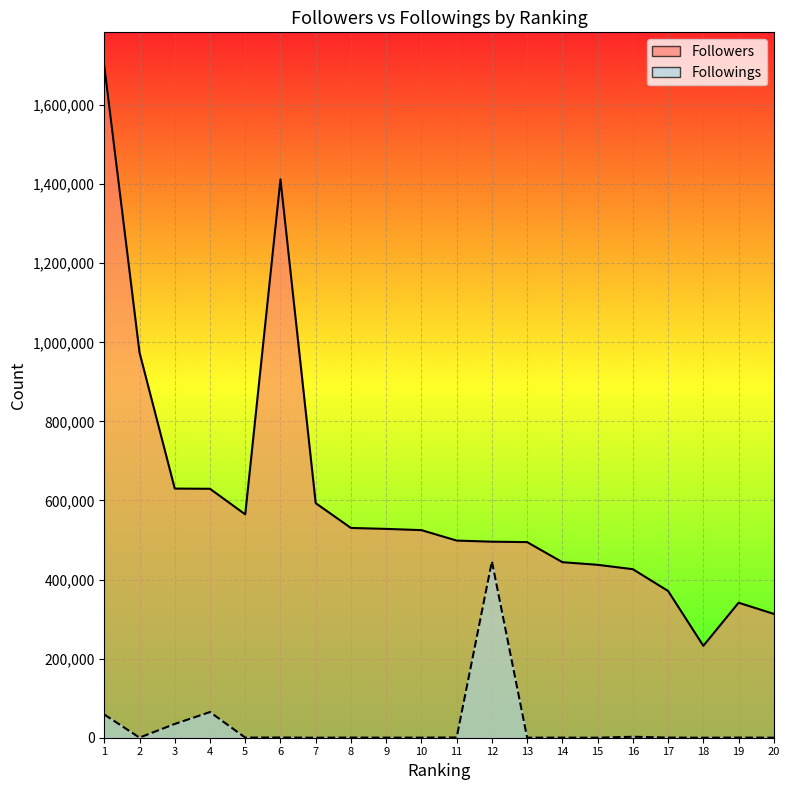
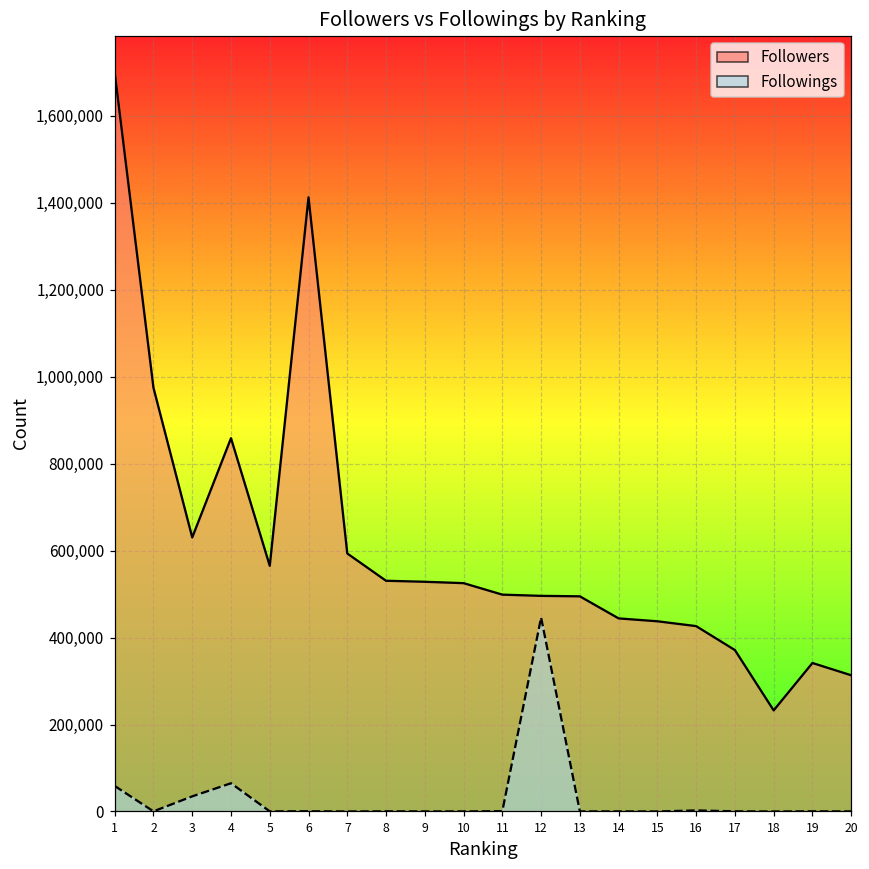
  {
    "Followers": {
      "1": "1,700,000",
      "2": "970,000",
      "3": "630,000",
-     "4": "630,000",
+     "4": "860,000",
      "5": "560,000",
      "6": "1,410,000",
      "7": "590,000",
      "8": "530,000",
      "9": "530,000",
      "10": "520,000",
      "11": "500,000",
      "12": "500,000",
      "13": "490,000",
      "14": "440,000",
      "15": "440,000",
      "16": "430,000",
      "17": "370,000",
      "18": "230,000",
      "19": "340,000",
      "20": "310,000"
    },
    "Followings": {
      "1": "60,000",
      "2": "0",
      "3": "30,000",
      "4": "60,000",
      "5": "0",
      "6": "0",
      "7": "0",
      "8": "0",
      "9": "0",
      "10": "0",
      "11": "0",
      "12": "450,000",
      "13": "0",
      "14": "0",
      "15": "0",
      "16": "0",
      "17": "0",
      "18": "0",
      "19": "0",
      "20": "0"
    }
  }
